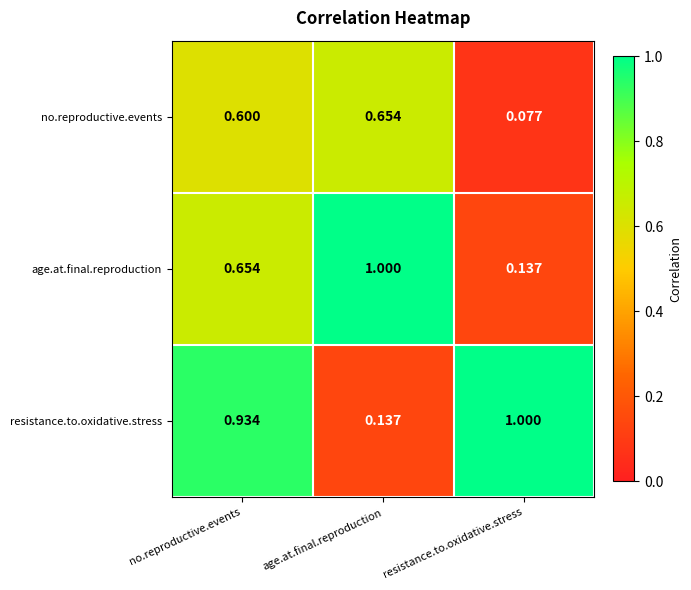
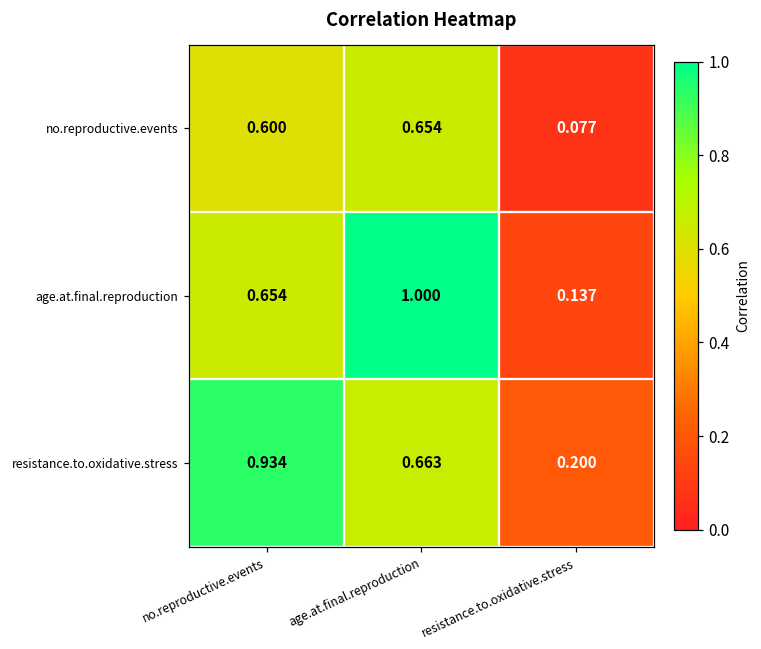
  {
    "no.reproductive.events": {
      "no.reproductive.events": 0.600,
      "age.at.final.reproduction": 0.654,
      "resistance.to.oxidative.stress": 0.077
    },
    "age.at.final.reproduction": {
      "no.reproductive.events": 0.654,
      "age.at.final.reproduction": 1.000,
      "resistance.to.oxidative.stress": 0.137
    },
    "resistance.to.oxidative.stress": {
      "no.reproductive.events": 0.934,
-     "age.at.final.reproduction": 0.137,
-     "resistance.to.oxidative.stress": 1.000
+     "age.at.final.reproduction": 0.663,
+     "resistance.to.oxidative.stress": 0.200
    }
  }
